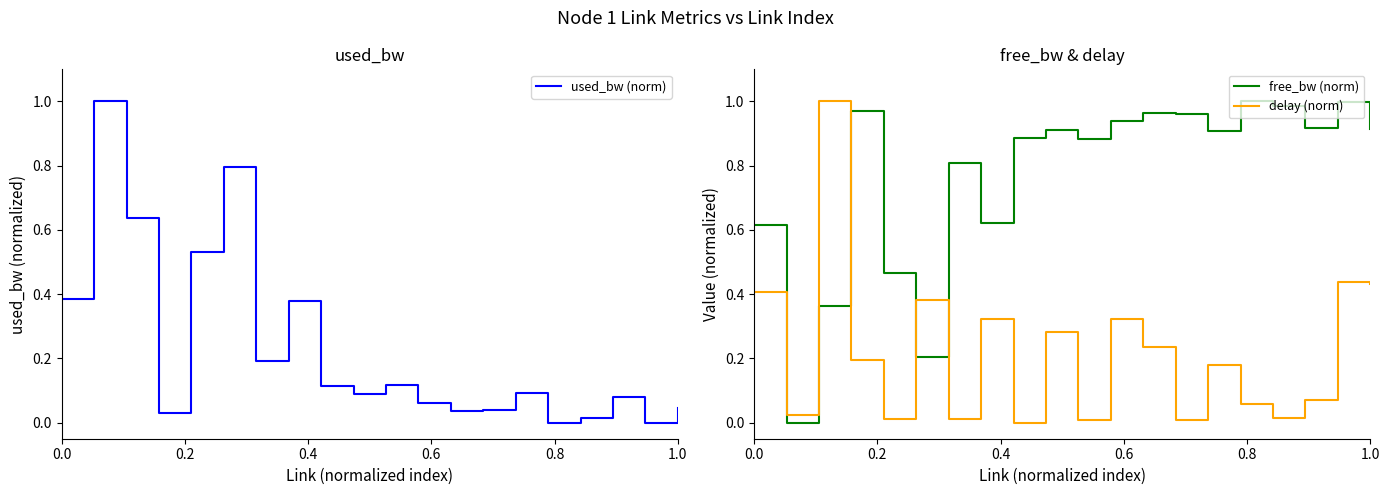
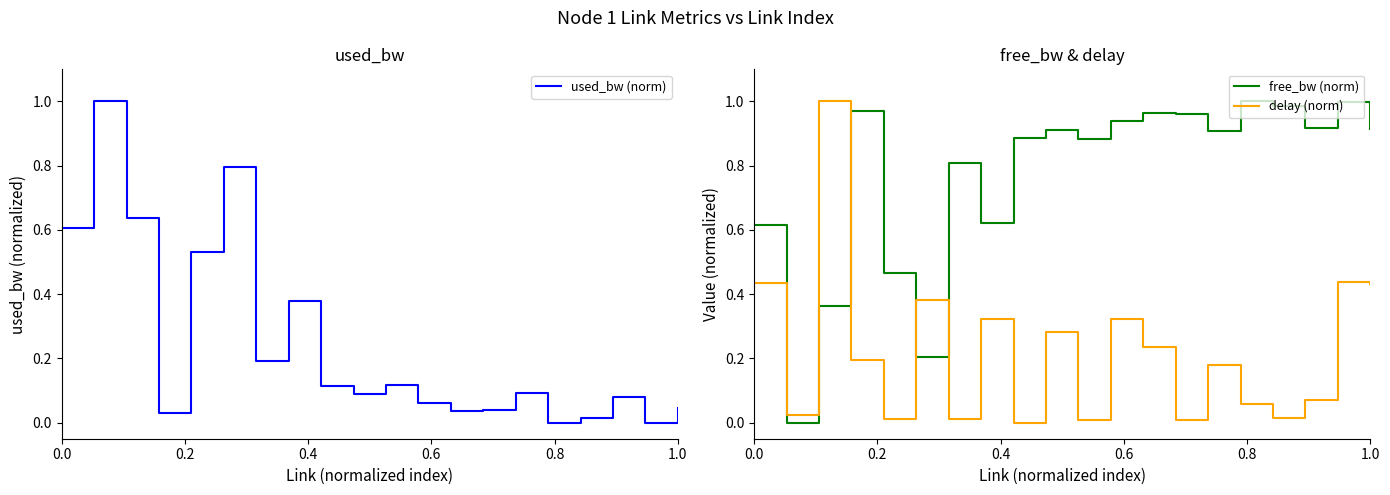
  {
    "used_bw": {
-     "0.0": 0.38,
+     "0.0": 0.61,
      "1.0": 0.05
    },
    "free_bw & delay": {
      "free_bw (norm)": {
        "0.0": 0.62,
        "1.0": 0.92
      },
      "delay (norm)": {
-       "0.0": 0.41,
+       "0.0": 0.43,
        "1.0": 0.43
      }
    }
  }
